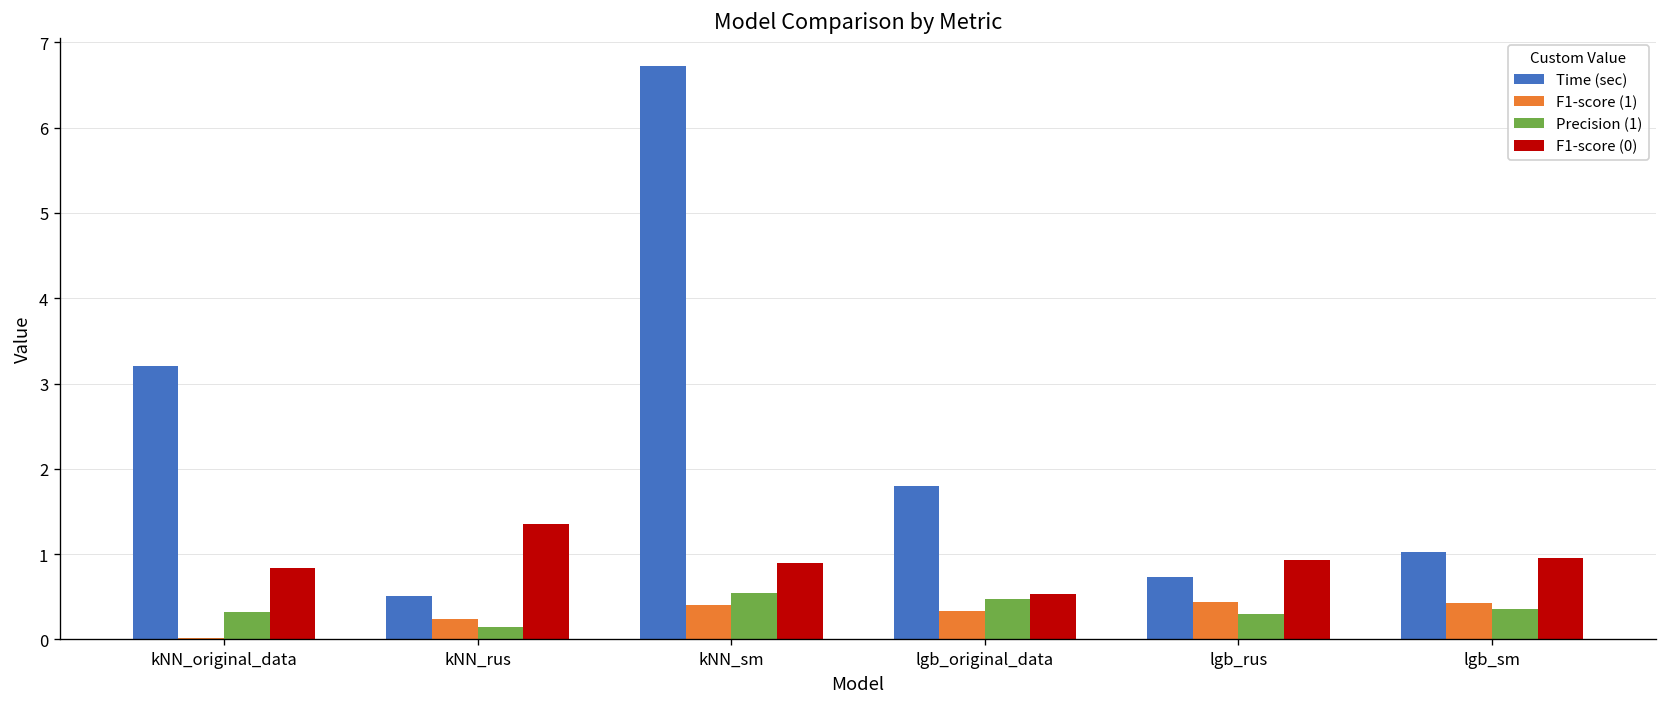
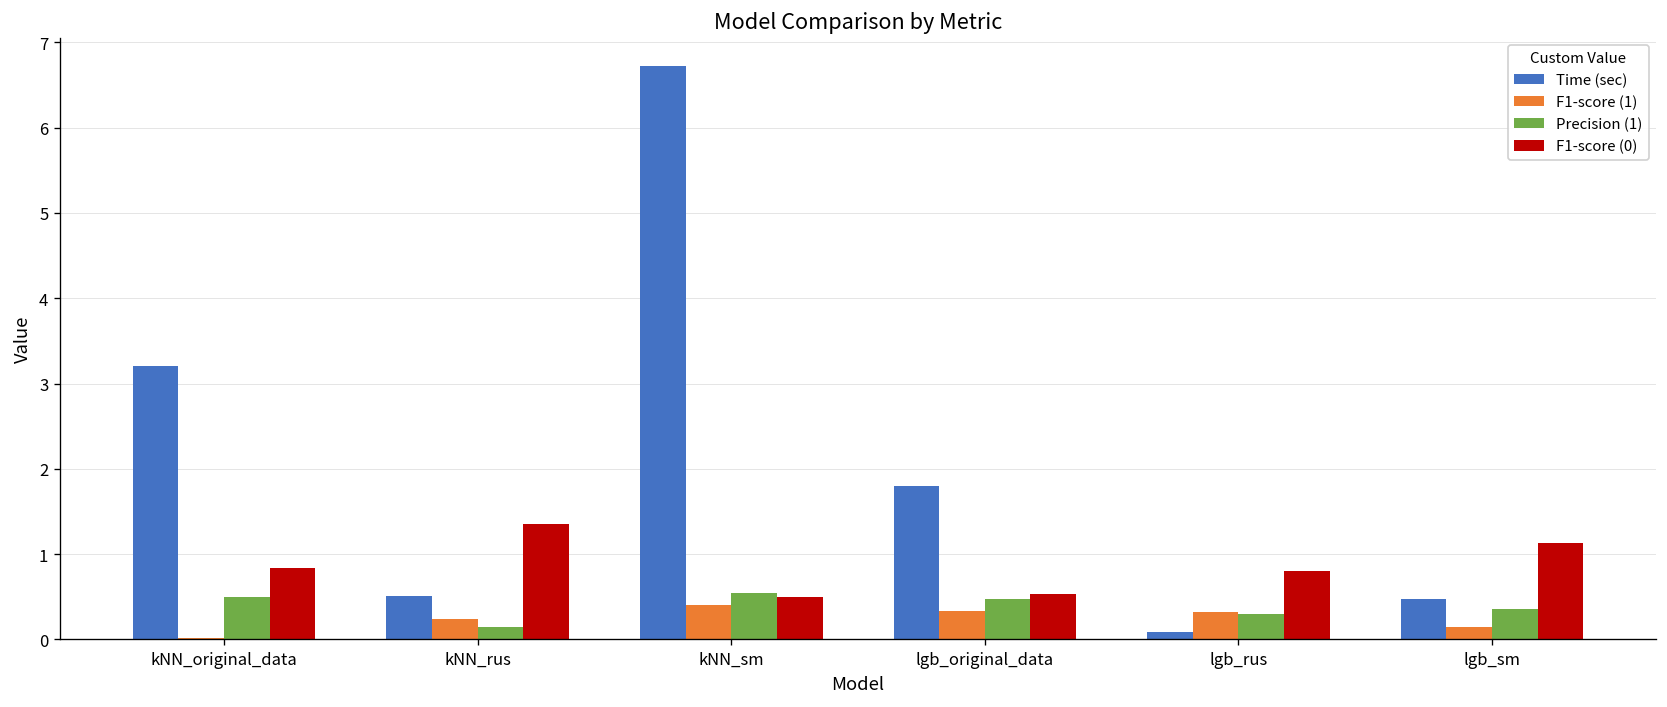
  {
    "Time (sec)": {
      "kNN_original_data": 3.2,
      "kNN_rus": 0.5,
      "kNN_sm": 6.7,
      "lgb_original_data": 1.8,
-     "lgb_rus": 0.7,
-     "lgb_sm": 1.0
+     "lgb_rus": 0.1,
+     "lgb_sm": 0.5
    },
    "F1-score (1)": {
      "kNN_rus": 0.2,
      "kNN_sm": 0.4,
      "lgb_original_data": 0.3,
-     "lgb_rus": 0.4,
-     "lgb_sm": 0.4
+     "lgb_rus": 0.3,
+     "lgb_sm": 0.2
    },
    "Precision (1)": {
-     "kNN_original_data": 0.3,
+     "kNN_original_data": 0.5,
      "kNN_rus": 0.2,
      "kNN_sm": 0.6,
      "lgb_original_data": 0.5,
      "lgb_rus": 0.3,
      "lgb_sm": 0.4
    },
    "F1-score (0)": {
      "kNN_original_data": 0.8,
      "kNN_rus": 1.4,
-     "kNN_sm": 0.9,
+     "kNN_sm": 0.5,
      "lgb_original_data": 0.5,
-     "lgb_rus": 0.9,
-     "lgb_sm": 1.0
+     "lgb_rus": 0.8,
+     "lgb_sm": 1.1
    }
  }
